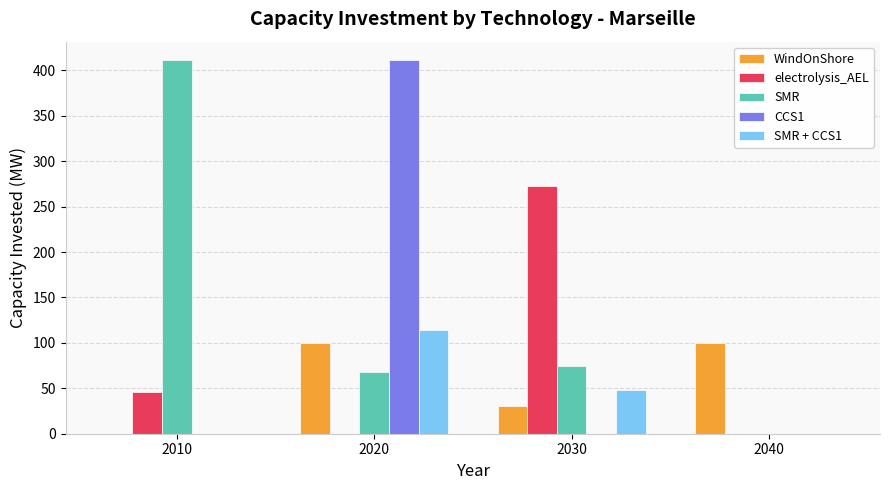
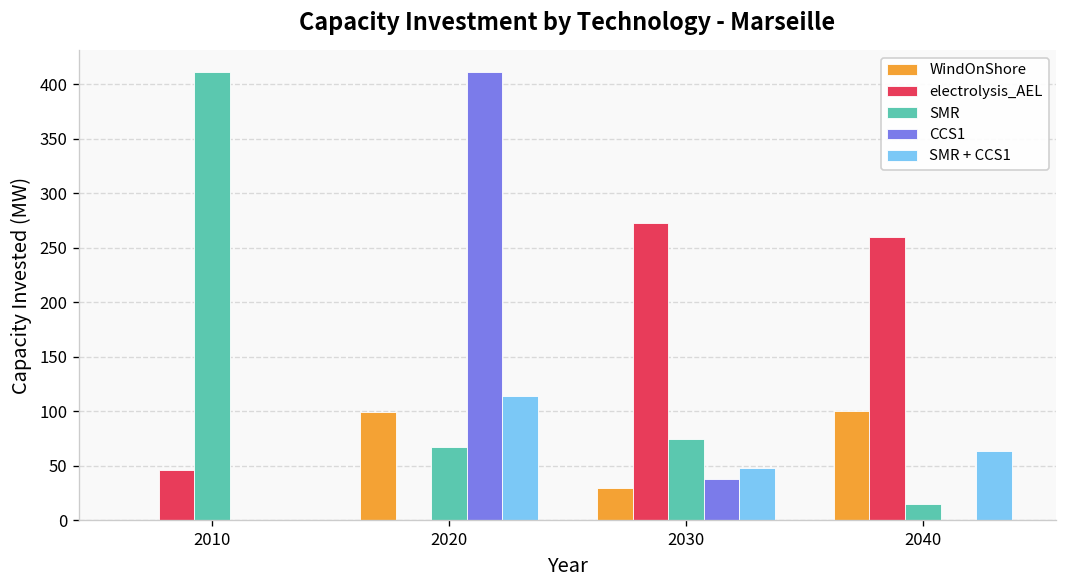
  {
    "WindOnShore": {
      "2010": 0,
      "2020": 100,
      "2030": 30,
      "2040": 100
    },
    "electrolysis_AEL": {
      "2010": 50,
      "2020": 0,
      "2030": 270,
-     "2040": 0
+     "2040": 260
    },
    "SMR": {
      "2010": 410,
      "2020": 70,
      "2030": 70,
-     "2040": 0
+     "2040": 20
    },
    "CCS1": {
      "2010": 0,
      "2020": 410,
-     "2030": 0,
+     "2030": 40,
      "2040": 0
    },
    "SMR + CCS1": {
      "2010": 0,
      "2020": 110,
      "2030": 50,
-     "2040": 0
+     "2040": 60
    }
  }
